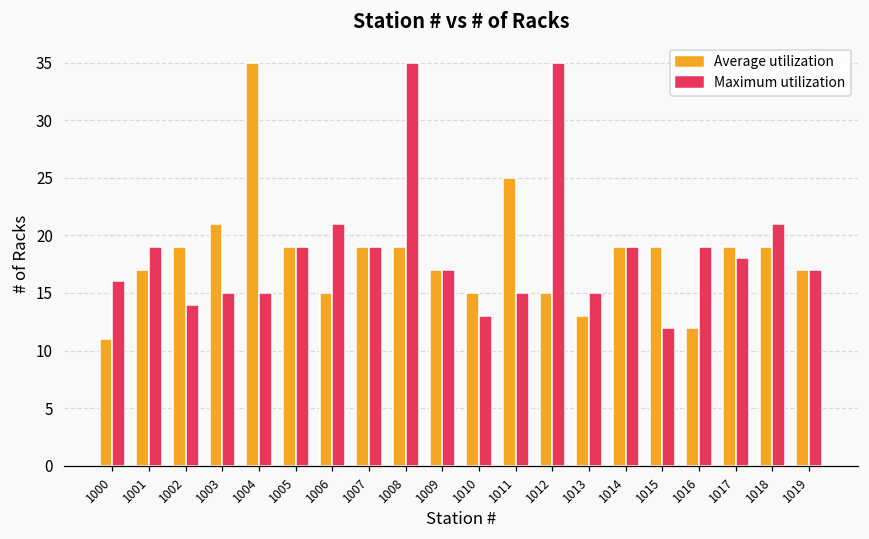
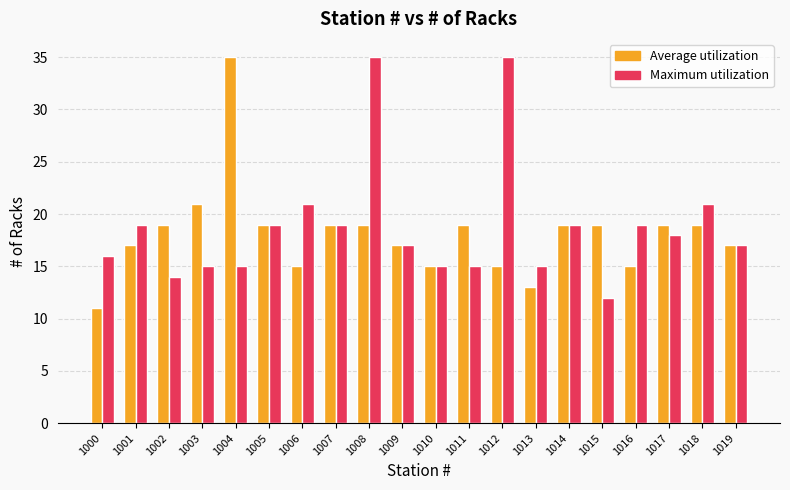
  {
    "Average utilization": {
      "1000": 11,
      "1001": 17,
      "1002": 19,
      "1003": 21,
      "1004": 35,
      "1005": 19,
      "1006": 15,
      "1007": 19,
      "1008": 19,
      "1009": 17,
      "1010": 15,
-     "1011": 25,
+     "1011": 19,
      "1012": 15,
      "1013": 13,
      "1014": 19,
      "1015": 19,
-     "1016": 12,
+     "1016": 15,
      "1017": 19,
      "1018": 19,
      "1019": 17
    },
    "Maximum utilization": {
      "1000": 16,
      "1001": 19,
      "1002": 14,
      "1003": 15,
      "1004": 15,
      "1005": 19,
      "1006": 21,
      "1007": 19,
      "1008": 35,
      "1009": 17,
-     "1010": 13,
+     "1010": 15,
      "1011": 15,
      "1012": 35,
      "1013": 15,
      "1014": 19,
      "1015": 12,
      "1016": 19,
      "1017": 18,
      "1018": 21,
      "1019": 17
    }
  }
